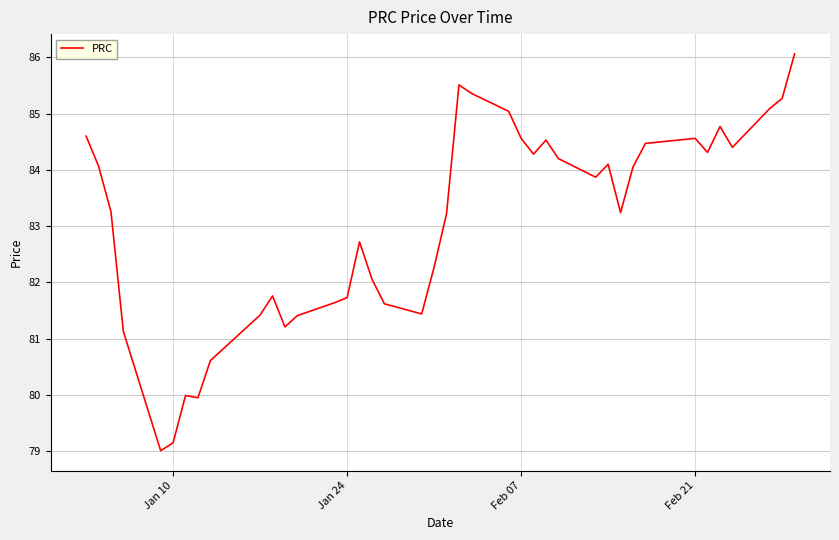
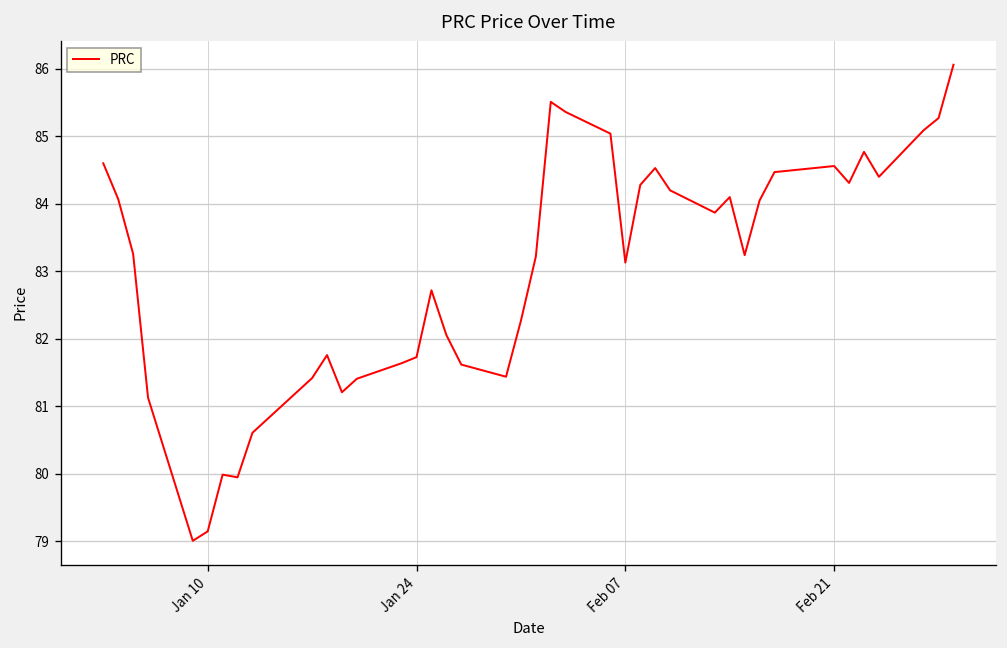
  {
    "Jan 10": 79.2,
    "Jan 24": 81.7,
-   "Feb 07": 84.6,
+   "Feb 07": 83.1,
    "Feb 21": 84.6
  }
